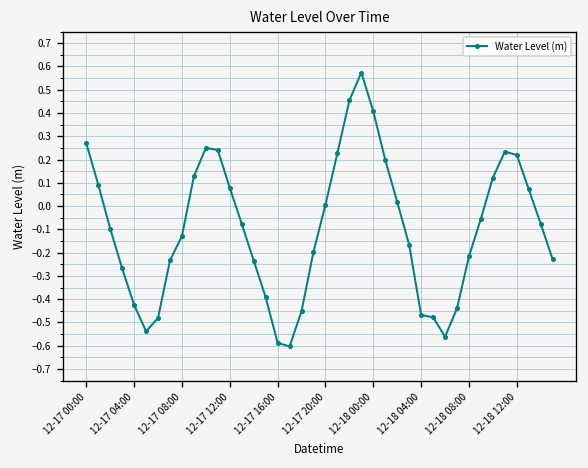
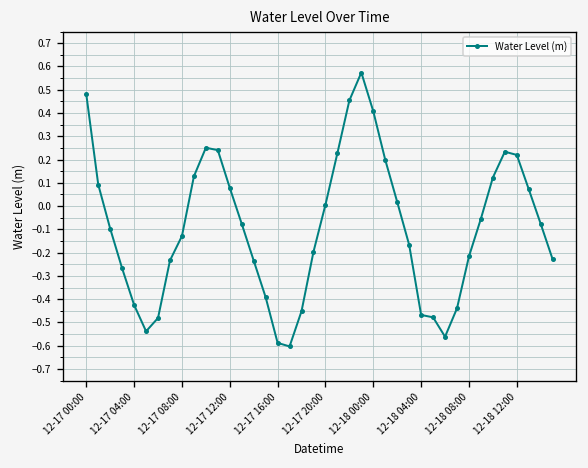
  {
-   "12-17 00:00": 0.27,
+   "12-17 00:00": 0.48,
    "12-17 04:00": -0.42,
    "12-17 08:00": -0.13,
    "12-17 12:00": 0.08,
    "12-17 16:00": -0.59,
    "12-17 20:00": 0.01,
    "12-18 00:00": 0.41,
    "12-18 04:00": -0.47,
    "12-18 08:00": -0.22,
    "12-18 12:00": 0.22
  }
